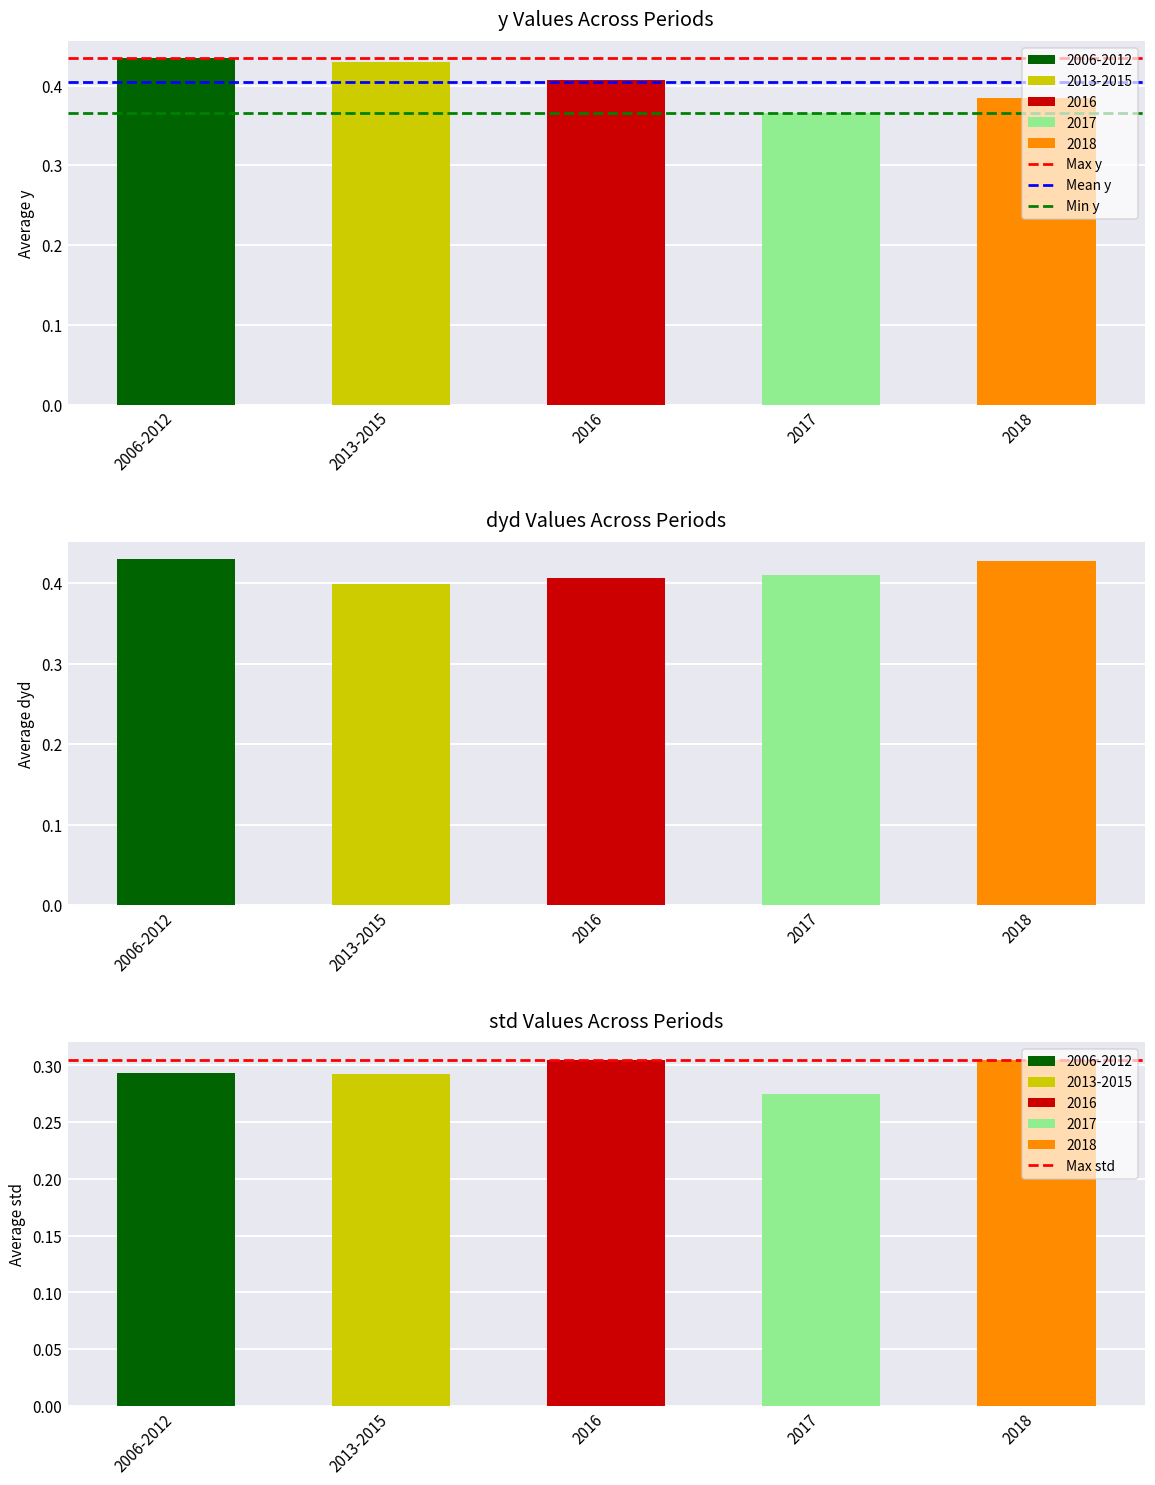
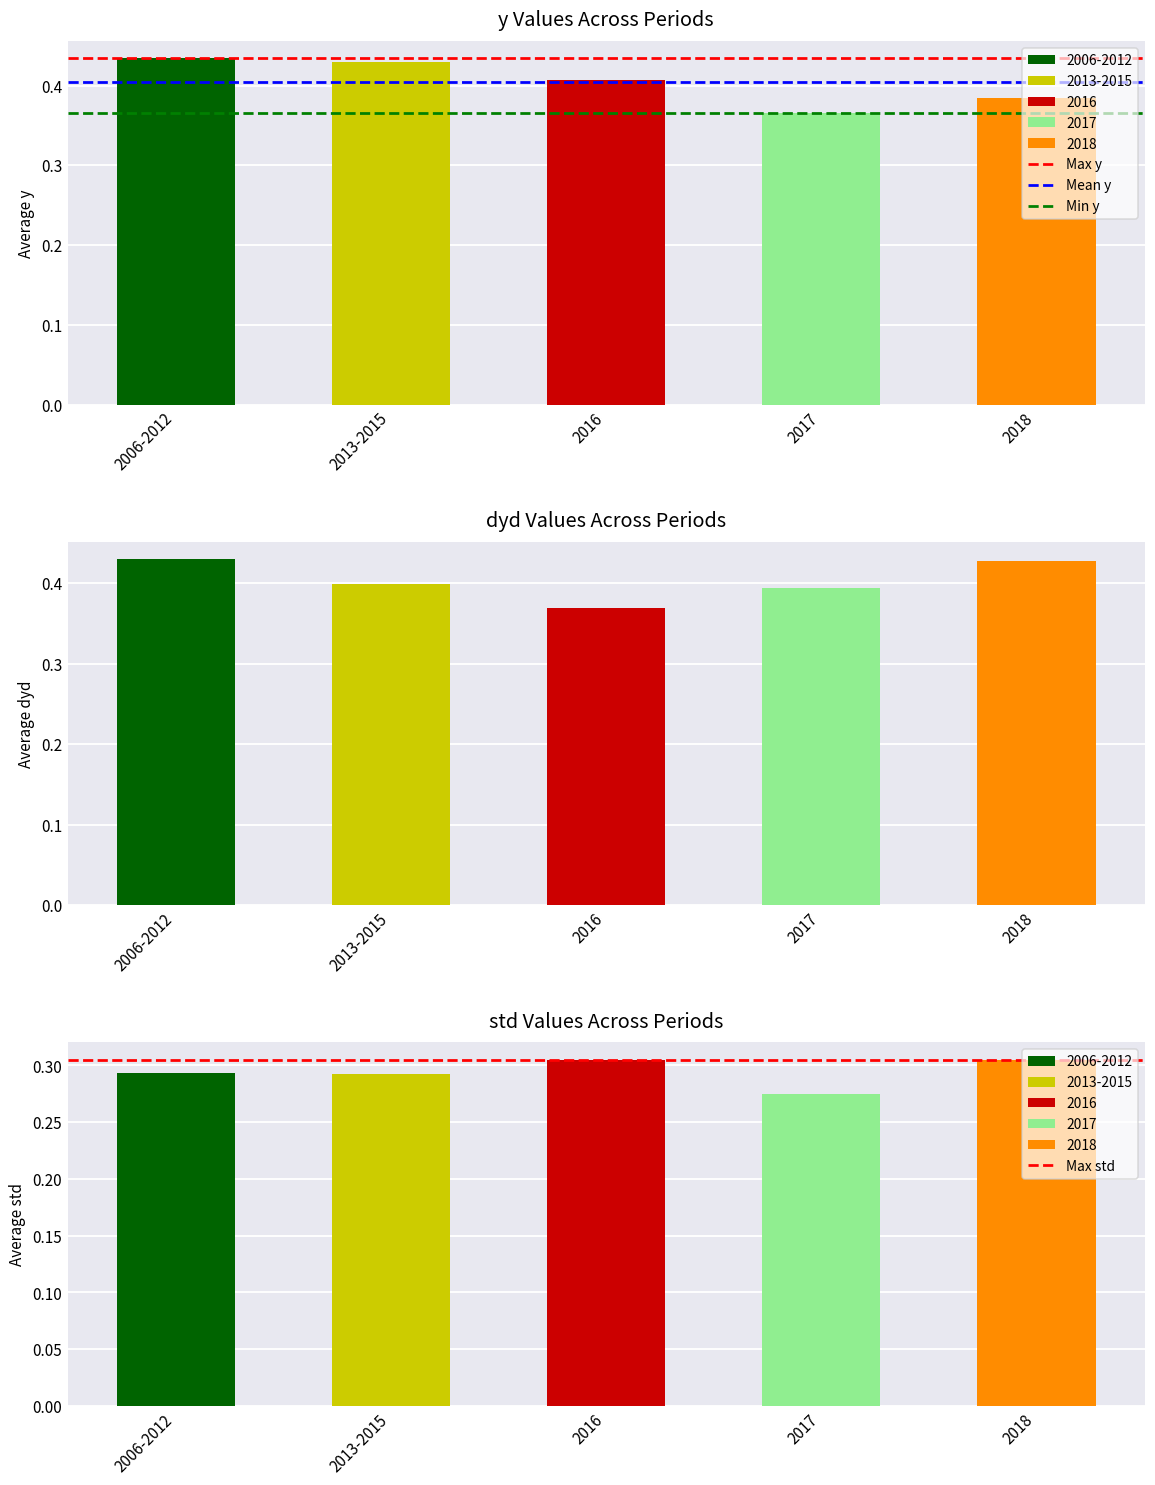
  {
    "y Values Across Periods": {
      "2006-2012": 0.43,
      "2013-2015": 0.43,
      "2016": 0.41,
      "2017": 0.37
    },
    "dyd Values Across Periods": {
      "2006-2012": 0.43,
      "2013-2015": 0.40,
-     "2016": 0.41,
-     "2017": 0.41,
+     "2016": 0.37,
+     "2017": 0.39,
      "2018": 0.43
    },
    "std Values Across Periods": {
      "2006-2012": 0.293,
      "2013-2015": 0.292,
      "2016": 0.305,
      "2017": 0.275
    }
  }
